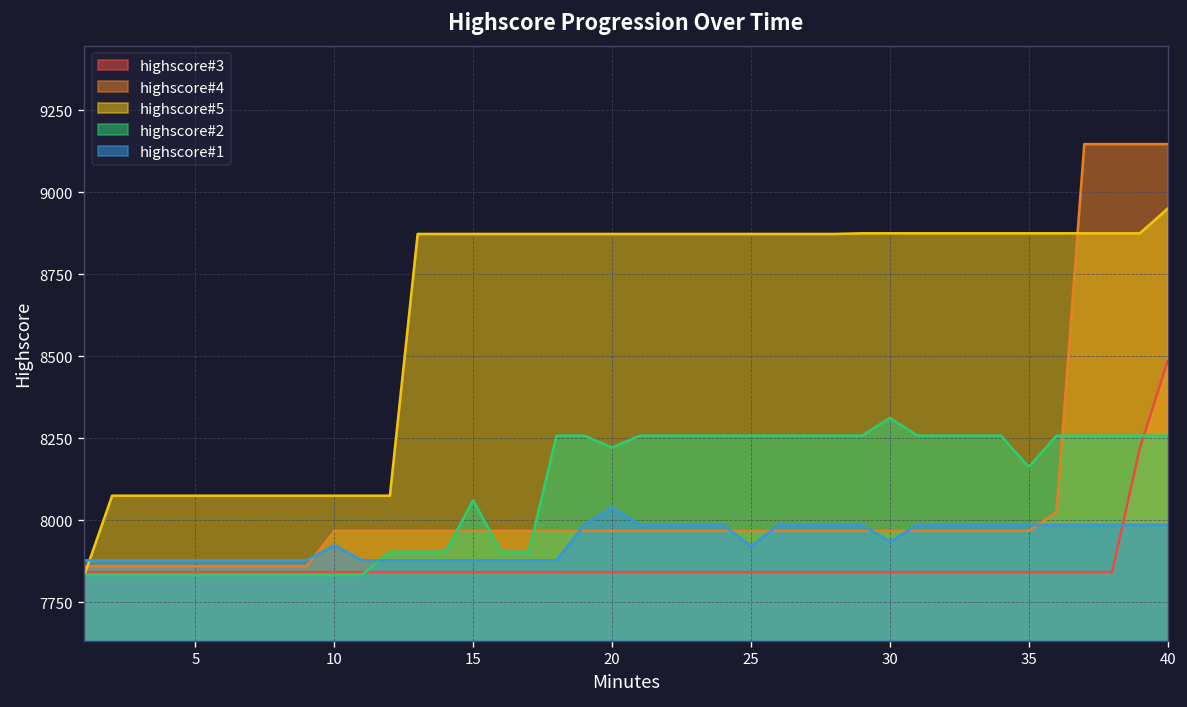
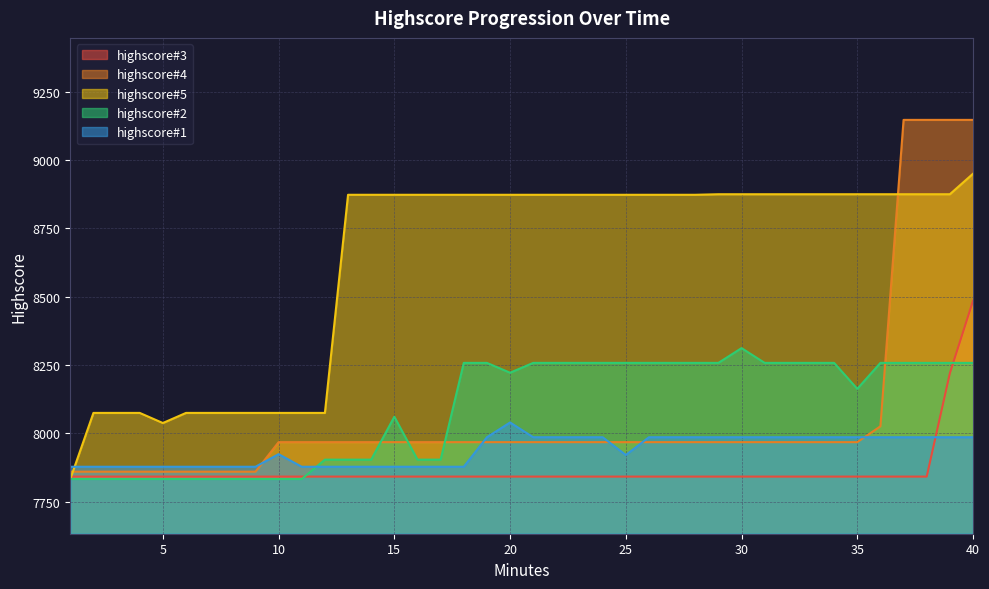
  {
    "highscore#5": {
-     "5": 8080,
+     "5": 8040,
      "10": 8080,
      "15": 8870,
      "20": 8870,
      "25": 8870,
      "30": 8880,
      "35": 8880,
      "40": 8950
    },
    "highscore#2": {
      "15": 8060,
      "20": 8220,
      "25": 8260,
      "30": 8310,
      "35": 8160,
      "40": 8260
    },
    "highscore#1": {
      "5": 7880,
      "10": 7920,
      "15": 7880,
      "20": 8040,
      "25": 7920,
-     "30": 7940,
+     "30": 7990,
      "35": 7990,
      "40": 7990
    }
  }
